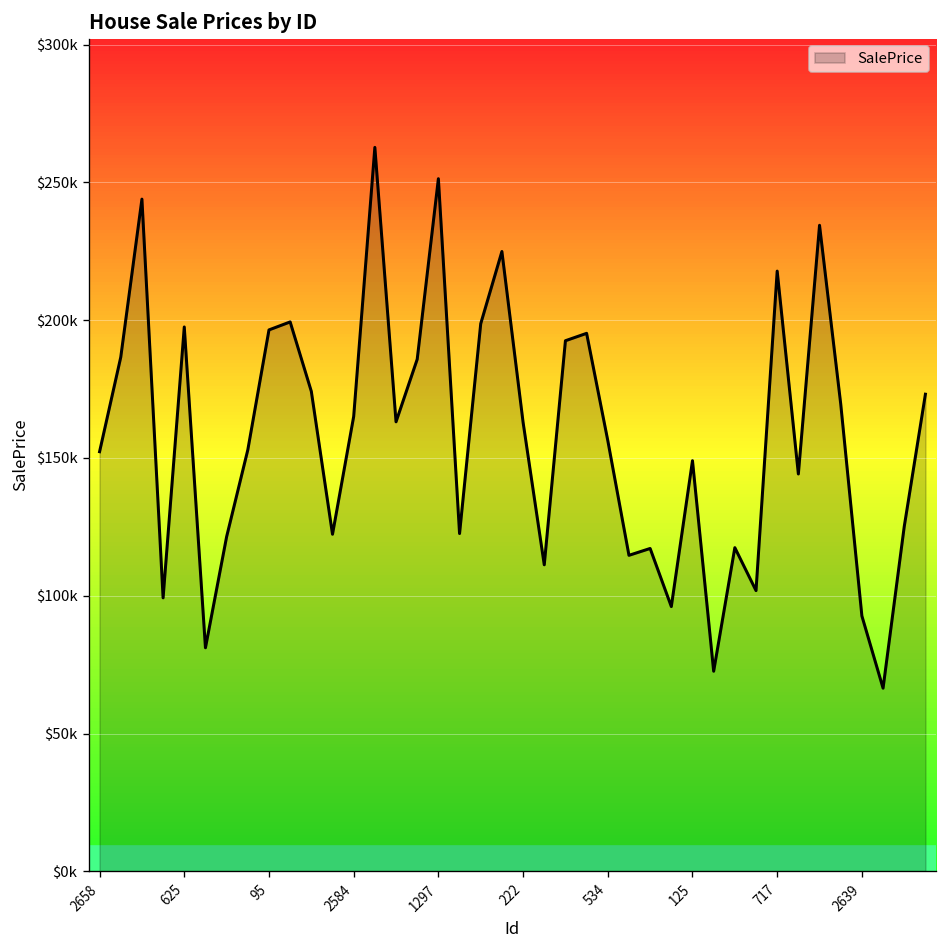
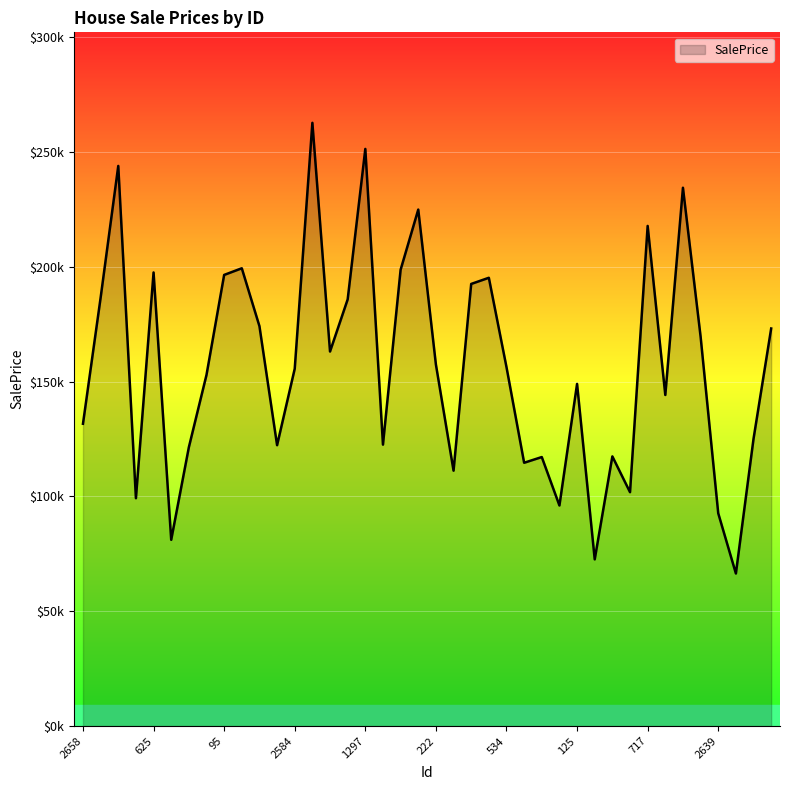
  {
-   "2658": "$152000",
+   "2658": "$132000",
    "625": "$198000",
    "95": "$196000",
-   "2584": "$165000",
+   "2584": "$156000",
    "1297": "$251000",
-   "222": "$163000",
+   "222": "$157000",
    "534": "$156000",
    "125": "$149000",
    "717": "$218000",
    "2639": "$93000"
  }
